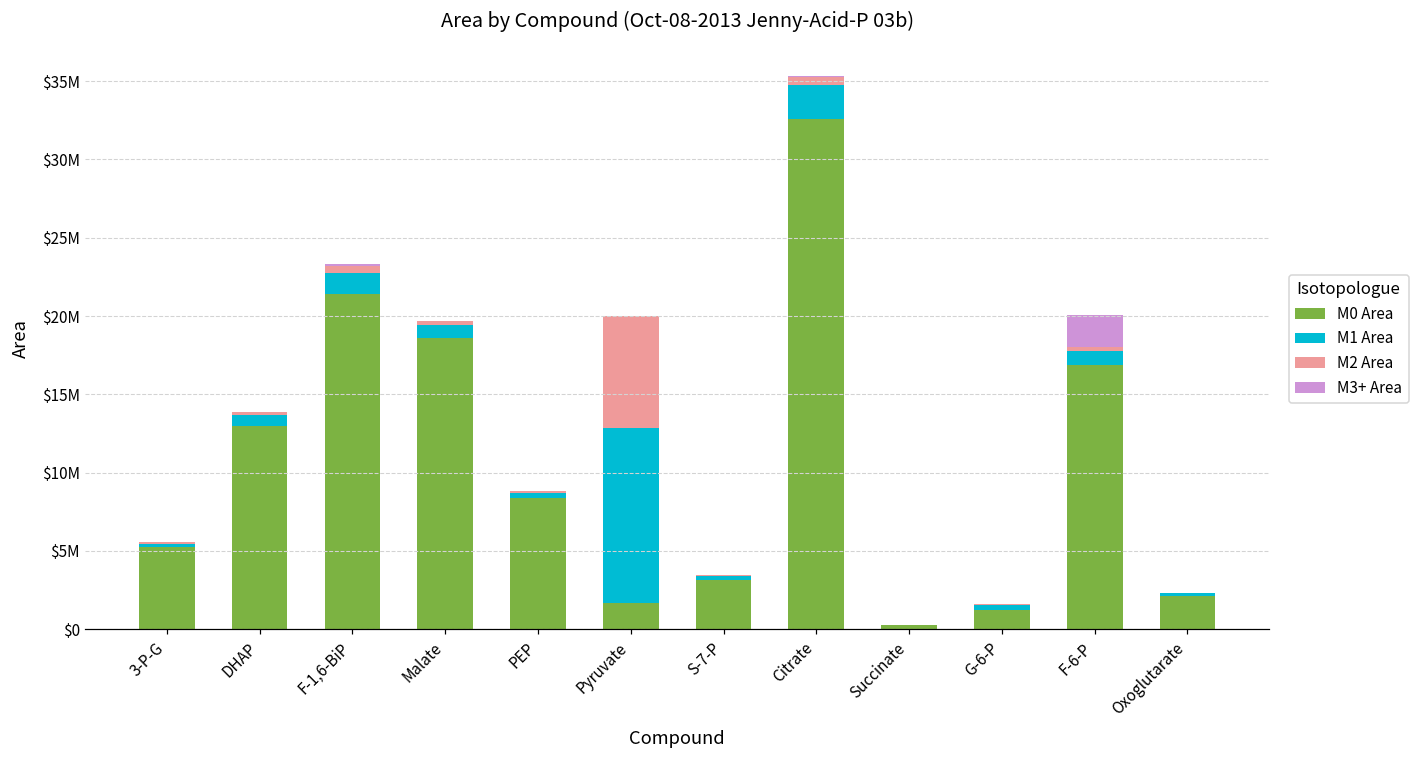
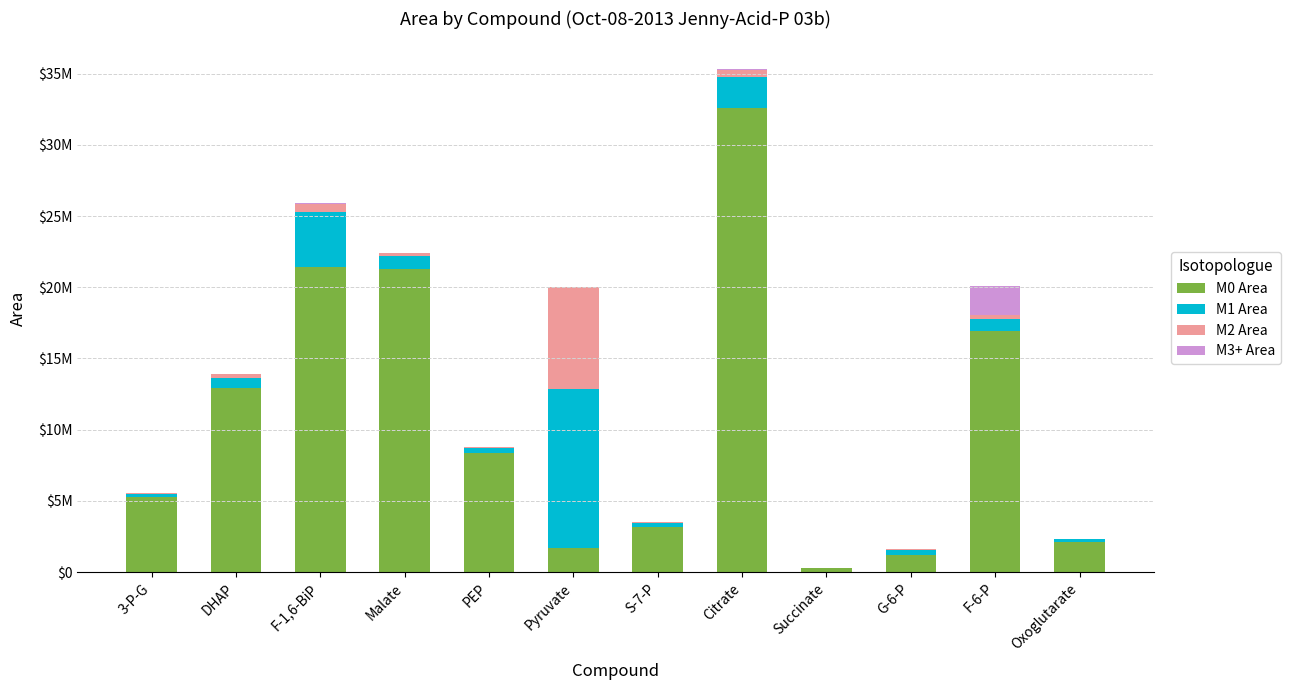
  {
    "M0 Area": {
      "3-P-G": "$5300000",
      "DHAP": "$13000000",
      "F-1,6-BiP": "$21400000",
-     "Malate": "$18600000",
+     "Malate": "$21300000",
      "PEP": "$8400000",
      "Pyruvate": "$1700000",
      "S-7-P": "$3200000",
      "Citrate": "$32600000",
      "Succinate": "$300000",
      "G-6-P": "$1200000",
      "F-6-P": "$16900000",
      "Oxoglutarate": "$2100000"
    },
    "M1 Area": {
      "3-P-G": "$200000",
      "DHAP": "$700000",
-     "F-1,6-BiP": "$1300000",
+     "F-1,6-BiP": "$3900000",
      "Malate": "$900000",
      "PEP": "$300000",
      "Pyruvate": "$11200000",
      "S-7-P": "$300000",
      "Citrate": "$2100000",
      "Succinate": "$0",
      "G-6-P": "$300000",
      "F-6-P": "$900000"
    },
    "M2 Area": {
      "DHAP": "$200000",
      "F-1,6-BiP": "$500000",
      "Malate": "$200000",
      "Pyruvate": "$7200000",
      "Citrate": "$500000",
      "F-6-P": "$300000"
    },
    "M3+ Area": {
      "3-P-G": "$0",
      "DHAP": "$0",
      "PEP": "$0",
      "Pyruvate": "$0",
      "S-7-P": "$0",
      "Succinate": "$0",
      "G-6-P": "$0",
      "F-6-P": "$2000000",
      "Oxoglutarate": "$0"
    }
  }
